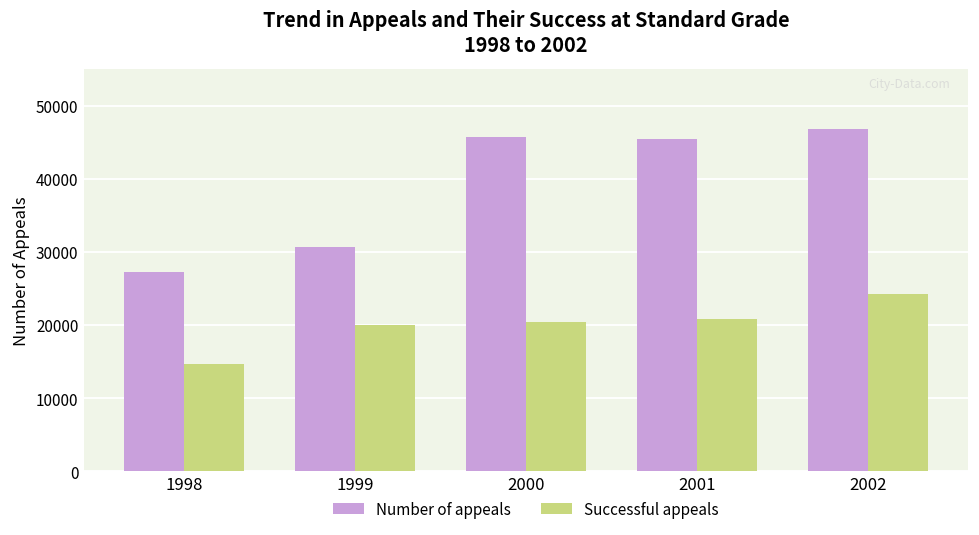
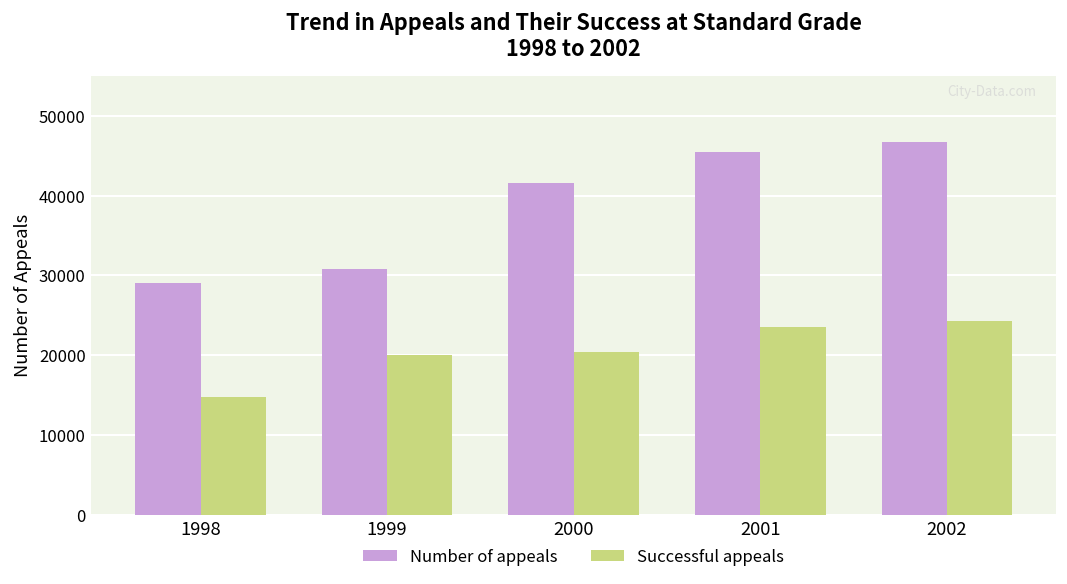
  {
    "Number of appeals": {
-     "1998": 27000,
+     "1998": 29000,
      "1999": 31000,
-     "2000": 46000,
+     "2000": 42000,
      "2001": 45000,
      "2002": 47000
    },
    "Successful appeals": {
      "1998": 15000,
      "1999": 20000,
      "2000": 20000,
-     "2001": 21000,
+     "2001": 24000,
      "2002": 24000
    }
  }
